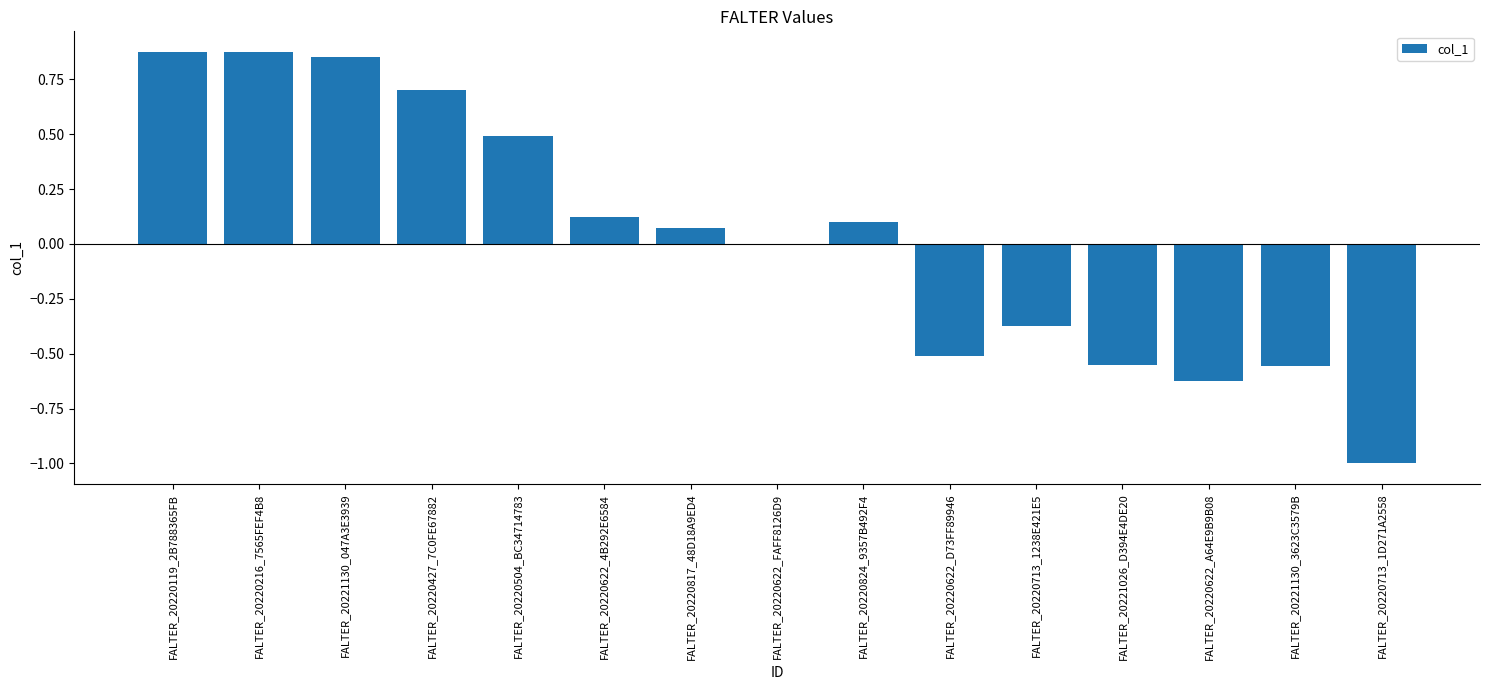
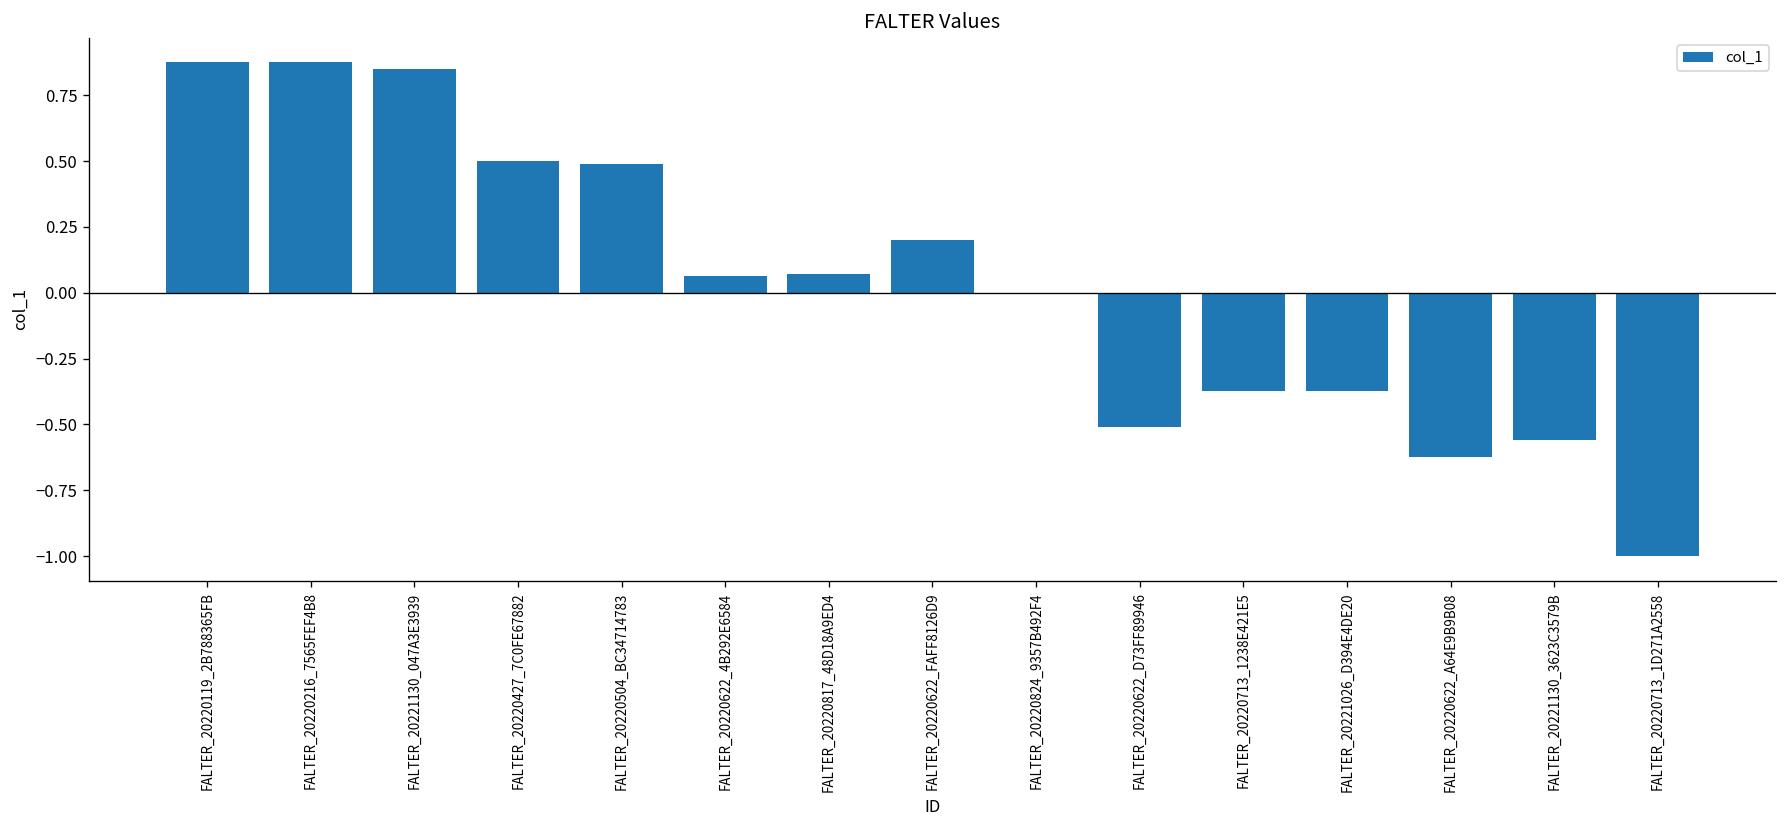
  {
    "FALTER_20220119_2B788365FB": 0.88,
    "FALTER_20220216_7565FEF4B8": 0.88,
    "FALTER_20221130_047A3E3939": 0.85,
-   "FALTER_20220427_7C0FE67882": 0.7,
+   "FALTER_20220427_7C0FE67882": 0.5,
    "FALTER_20220504_BC34714783": 0.49,
-   "FALTER_20220622_4B292E6584": 0.13,
+   "FALTER_20220622_4B292E6584": 0.06,
    "FALTER_20220817_48D18A9ED4": 0.07,
-   "FALTER_20220622_FAFF8126D9": 0.0,
-   "FALTER_20220824_9357B492F4": 0.1,
+   "FALTER_20220622_FAFF8126D9": 0.2,
+   "FALTER_20220824_9357B492F4": 0.0,
    "FALTER_20220622_D73FF89946": -0.51,
    "FALTER_20220713_1238E421E5": -0.38,
-   "FALTER_20221026_D394E4DE20": -0.55,
+   "FALTER_20221026_D394E4DE20": -0.38,
    "FALTER_20220622_A64E9B9B08": -0.63,
    "FALTER_20221130_3623C3579B": -0.56,
    "FALTER_20220713_1D271A2558": -1.00
  }
